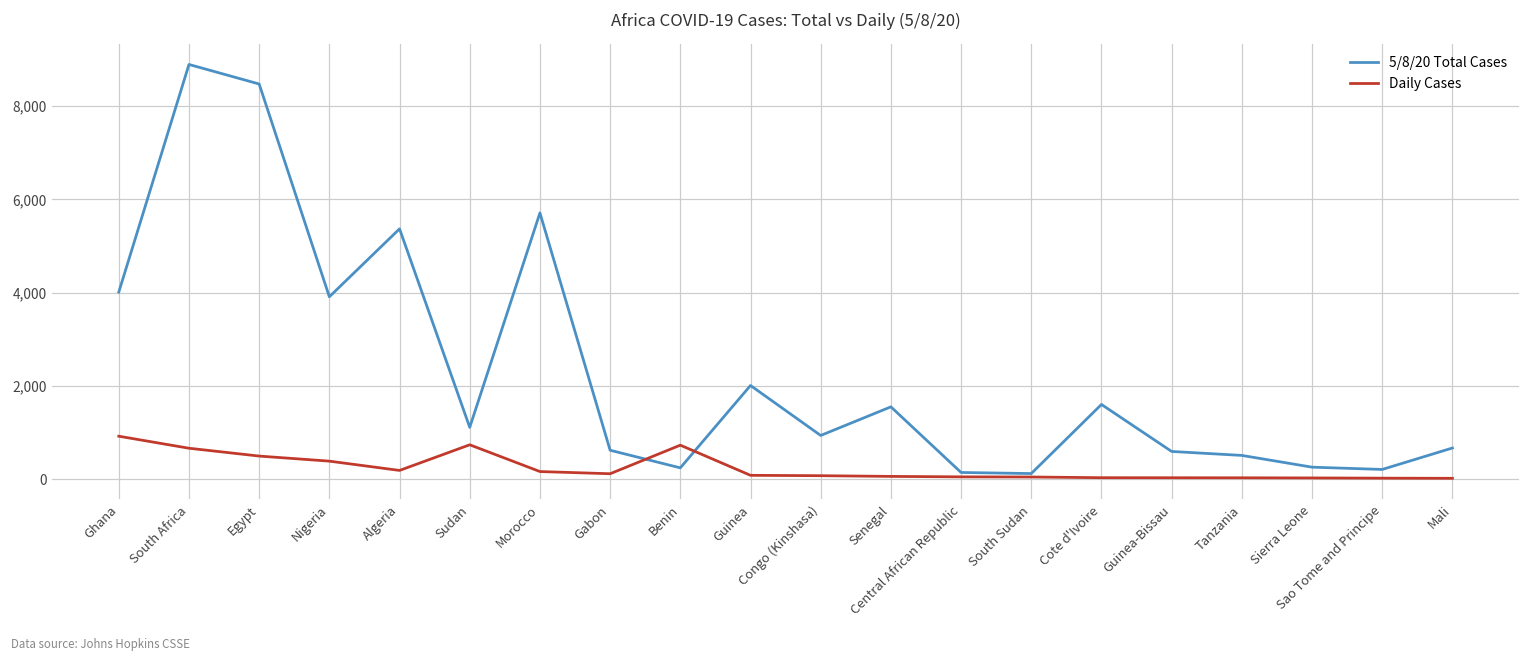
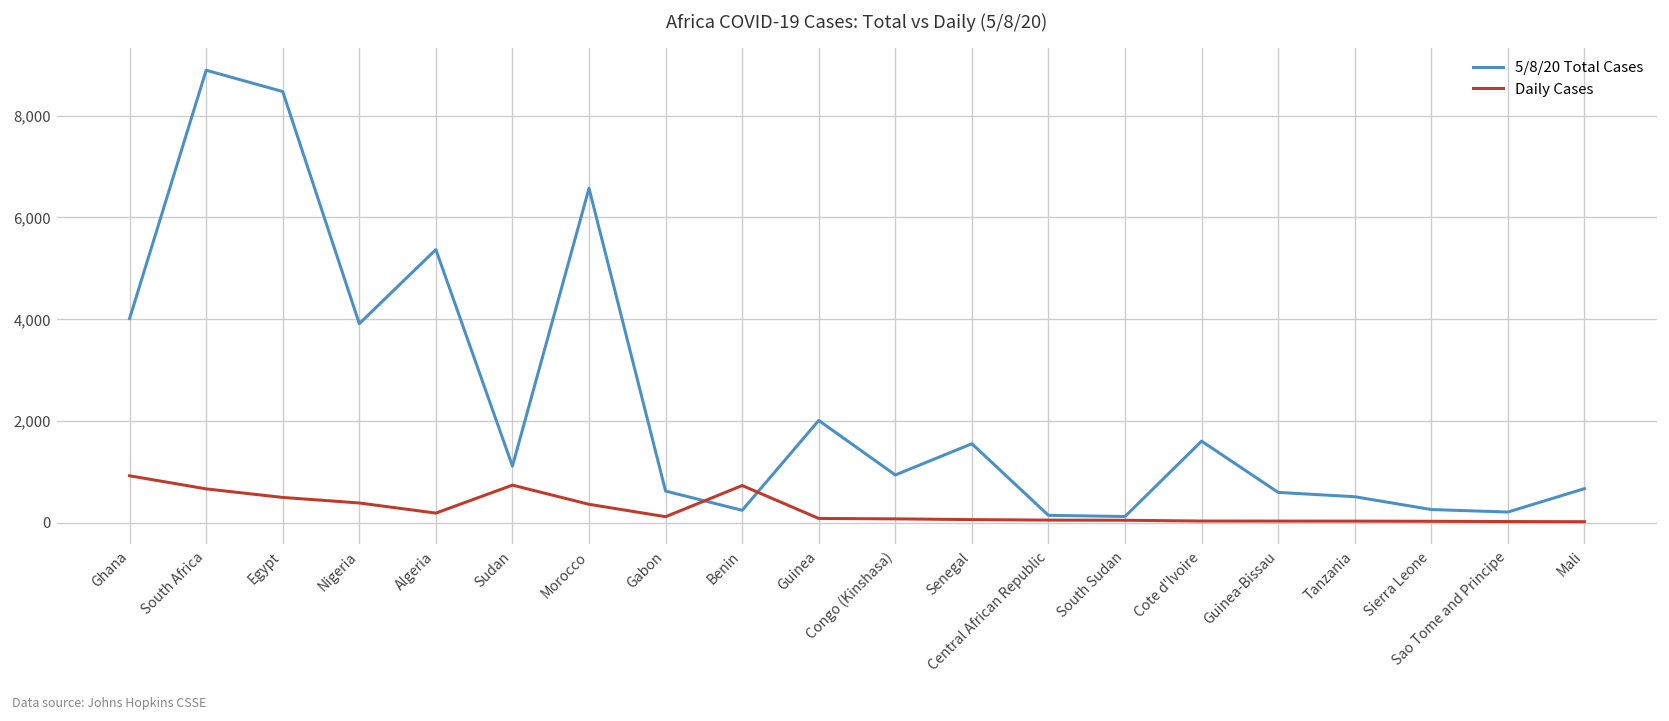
  {
    "5/8/20 Total Cases": {
      "Ghana": "4,000",
      "South Africa": "8,900",
      "Egypt": "8,500",
      "Nigeria": "3,900",
      "Algeria": "5,400",
      "Sudan": "1,100",
-     "Morocco": "5,700",
+     "Morocco": "6,600",
      "Gabon": "600",
      "Benin": "200",
      "Guinea": "2,000",
      "Congo (Kinshasa)": "900",
      "Senegal": "1,600",
      "Central African Republic": "100",
      "South Sudan": "100",
      "Cote d'Ivoire": "1,600",
      "Guinea-Bissau": "600",
      "Tanzania": "500",
      "Sierra Leone": "300",
      "Sao Tome and Principe": "200",
      "Mali": "700"
    },
    "Daily Cases": {
      "Ghana": "900",
      "South Africa": "700",
      "Egypt": "500",
      "Nigeria": "400",
      "Algeria": "200",
      "Sudan": "700",
-     "Morocco": "200",
+     "Morocco": "400",
      "Gabon": "100",
      "Benin": "700",
      "Guinea": "100",
      "Congo (Kinshasa)": "100",
      "Senegal": "100",
      "Central African Republic": "0",
      "South Sudan": "0",
      "Cote d'Ivoire": "0",
      "Guinea-Bissau": "0",
      "Tanzania": "0",
      "Sierra Leone": "0",
      "Sao Tome and Principe": "0",
      "Mali": "0"
    }
  }
